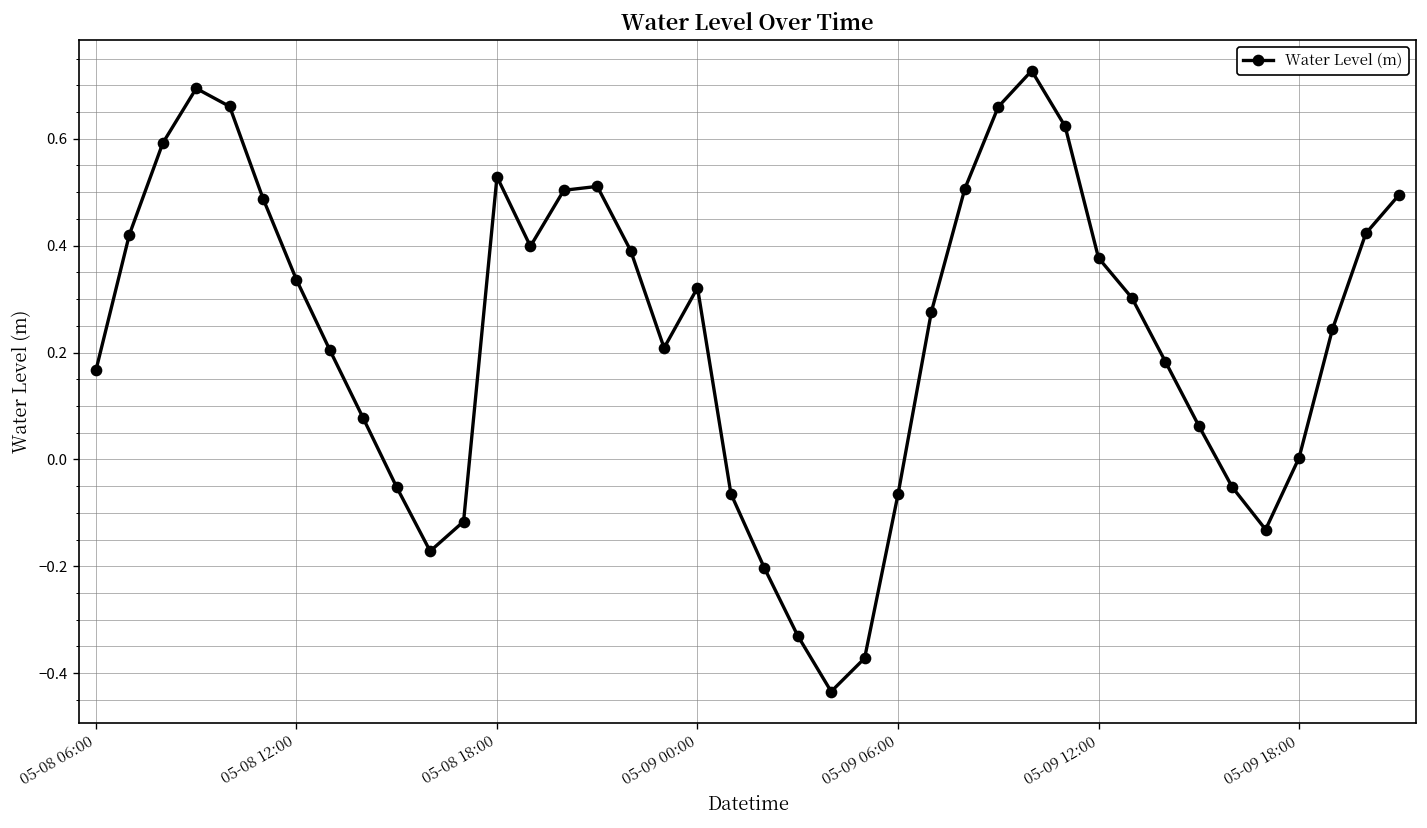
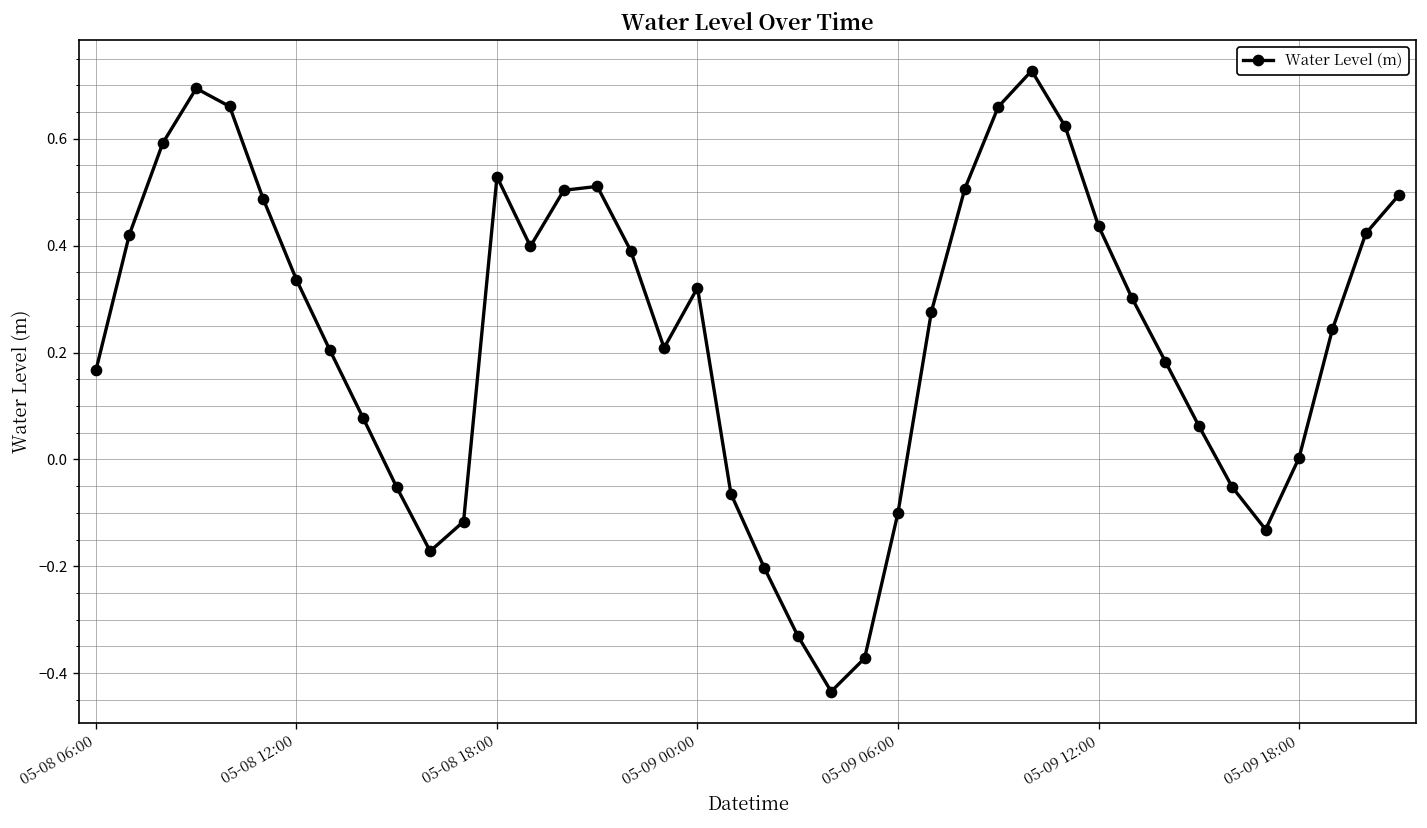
  {
    "05-08 06:00": 0.17,
    "05-08 12:00": 0.34,
    "05-08 18:00": 0.53,
    "05-09 00:00": 0.32,
-   "05-09 06:00": -0.07,
-   "05-09 12:00": 0.38,
+   "05-09 06:00": -0.10,
+   "05-09 12:00": 0.44,
    "05-09 18:00": 0.00
  }
